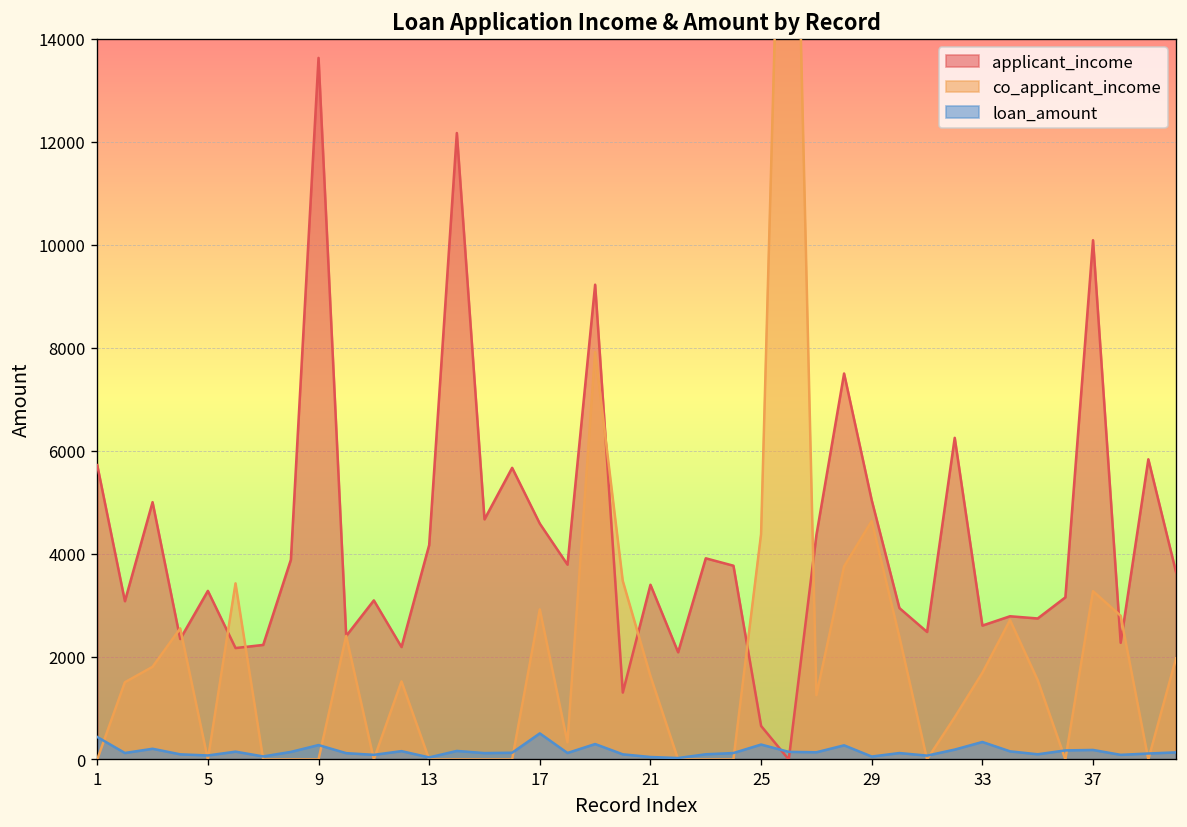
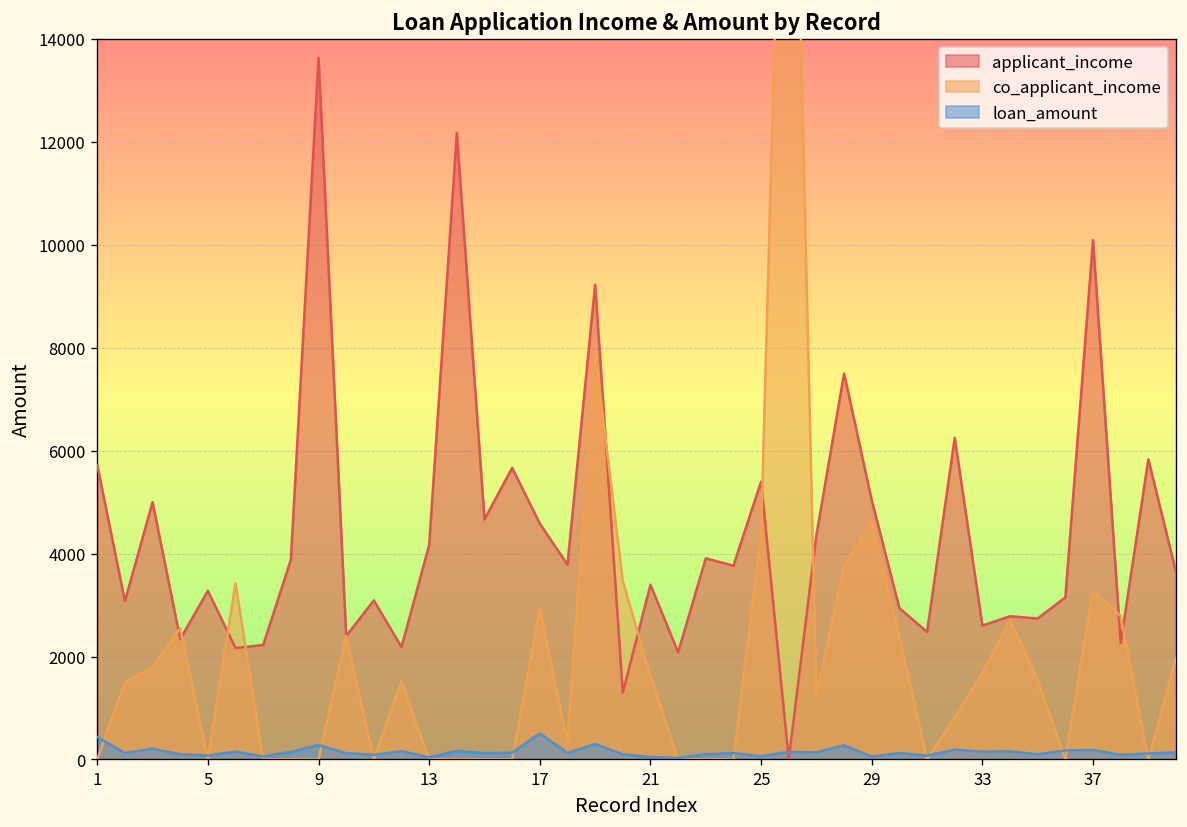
  {
    "applicant_income": {
      "1": 5700,
      "5": 3300,
      "9": 13600,
      "13": 4200,
      "17": 4600,
      "21": 3400,
-     "25": 700,
+     "25": 5400,
      "29": 5000,
      "33": 2600,
      "37": 10100
    },
    "co_applicant_income": {
      "1": 0,
      "5": 0,
      "9": 0,
      "17": 2900,
      "21": 1600,
      "25": 4400,
      "29": 4600,
      "33": 1700,
      "37": 3300
    },
    "loan_amount": {
      "1": 400,
      "5": 100,
      "9": 300,
      "17": 500,
      "21": 0,
-     "25": 300,
+     "25": 100,
      "29": 100,
-     "33": 300,
+     "33": 200,
      "37": 200
    }
  }
